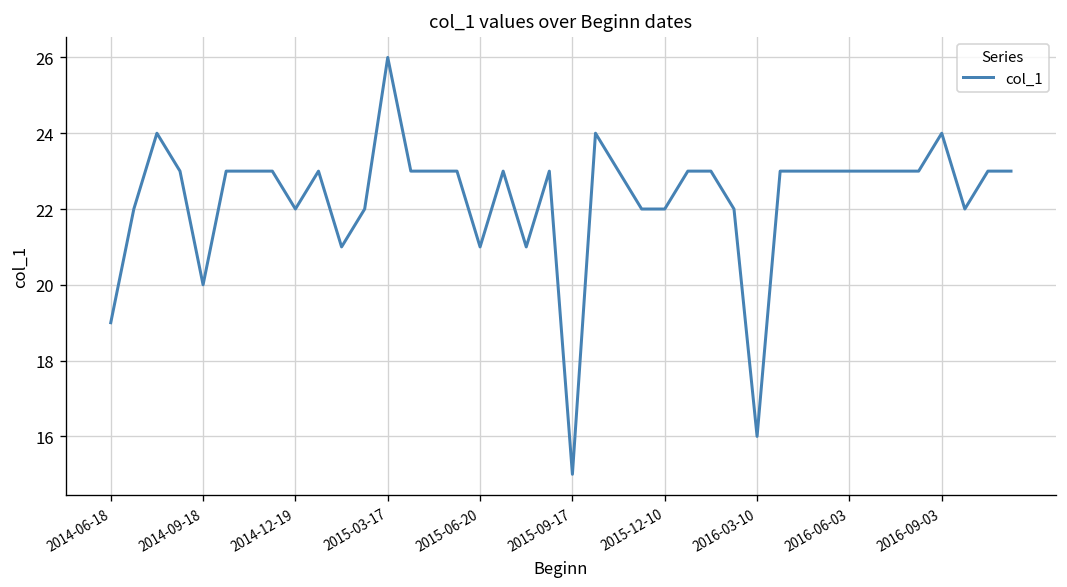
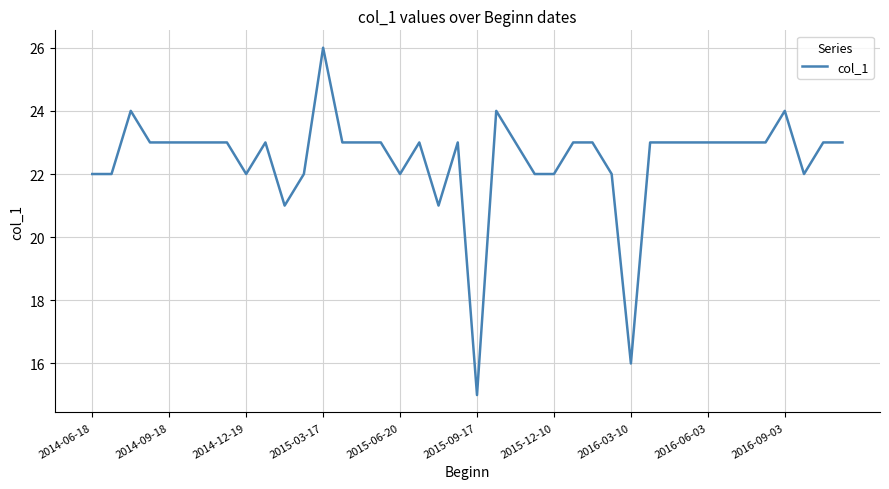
  {
-   "2014-06-18": 19,
-   "2014-09-18": 20,
+   "2014-06-18": 22,
+   "2014-09-18": 23,
    "2014-12-19": 22,
    "2015-03-17": 26,
-   "2015-06-20": 21,
+   "2015-06-20": 22,
    "2015-09-17": 15,
    "2015-12-10": 22,
    "2016-03-10": 16,
    "2016-06-03": 23,
    "2016-09-03": 24
  }
